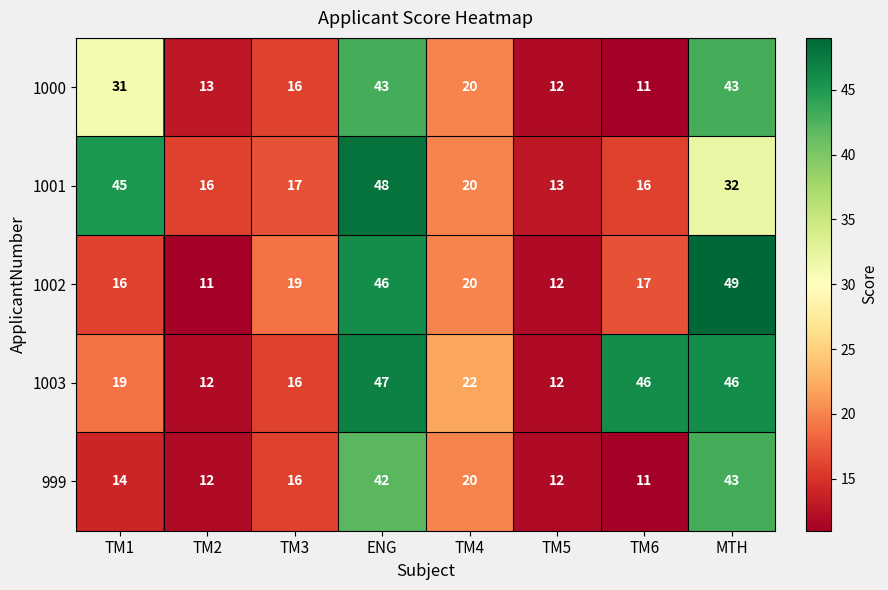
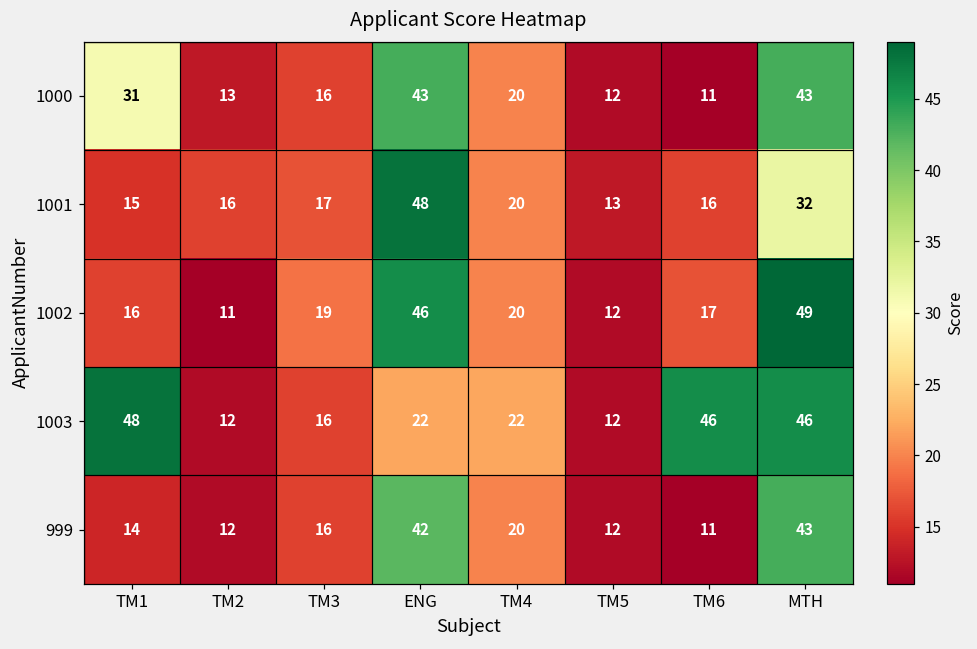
  {
    "1000": {
      "TM1": 31,
      "TM2": 13,
      "TM3": 16,
      "ENG": 43,
      "TM4": 20,
      "TM5": 12,
      "TM6": 11,
      "MTH": 43
    },
    "1001": {
-     "TM1": 45,
+     "TM1": 15,
      "TM2": 16,
      "TM3": 17,
      "ENG": 48,
      "TM4": 20,
      "TM5": 13,
      "TM6": 16,
      "MTH": 32
    },
    "1002": {
      "TM1": 16,
      "TM2": 11,
      "TM3": 19,
      "ENG": 46,
      "TM4": 20,
      "TM5": 12,
      "TM6": 17,
      "MTH": 49
    },
    "1003": {
-     "TM1": 19,
+     "TM1": 48,
      "TM2": 12,
      "TM3": 16,
-     "ENG": 47,
+     "ENG": 22,
      "TM4": 22,
      "TM5": 12,
      "TM6": 46,
      "MTH": 46
    },
    "999": {
      "TM1": 14,
      "TM2": 12,
      "TM3": 16,
      "ENG": 42,
      "TM4": 20,
      "TM5": 12,
      "TM6": 11,
      "MTH": 43
    }
  }
